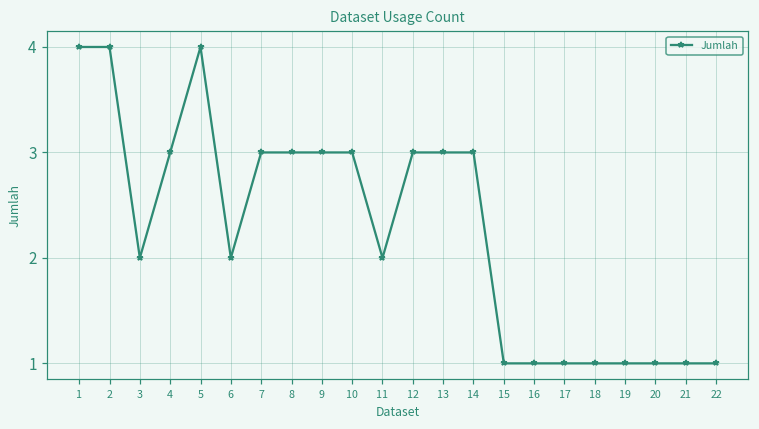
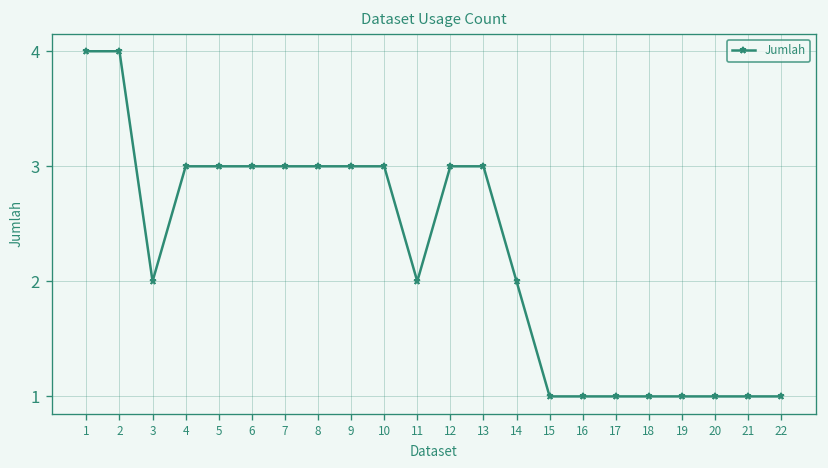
  {
    "1": 4,
    "2": 4,
    "3": 2,
    "4": 3,
-   "5": 4,
-   "6": 2,
+   "5": 3,
+   "6": 3,
    "7": 3,
    "8": 3,
    "9": 3,
    "10": 3,
    "11": 2,
    "12": 3,
    "13": 3,
-   "14": 3,
+   "14": 2,
    "15": 1,
    "16": 1,
    "17": 1,
    "18": 1,
    "19": 1,
    "20": 1,
    "21": 1,
    "22": 1
  }
